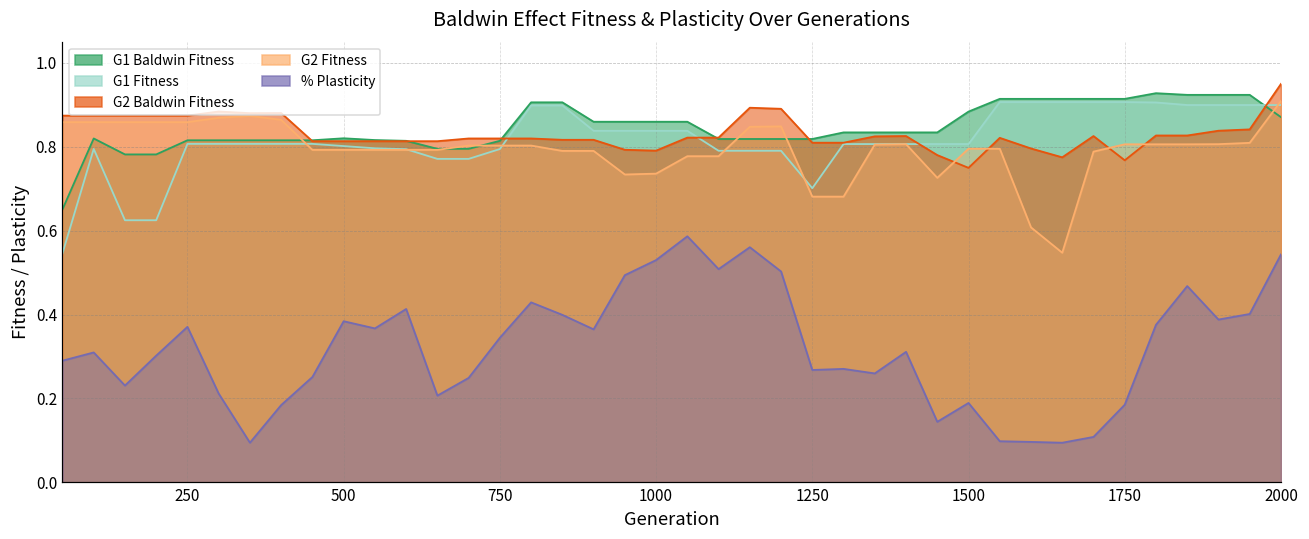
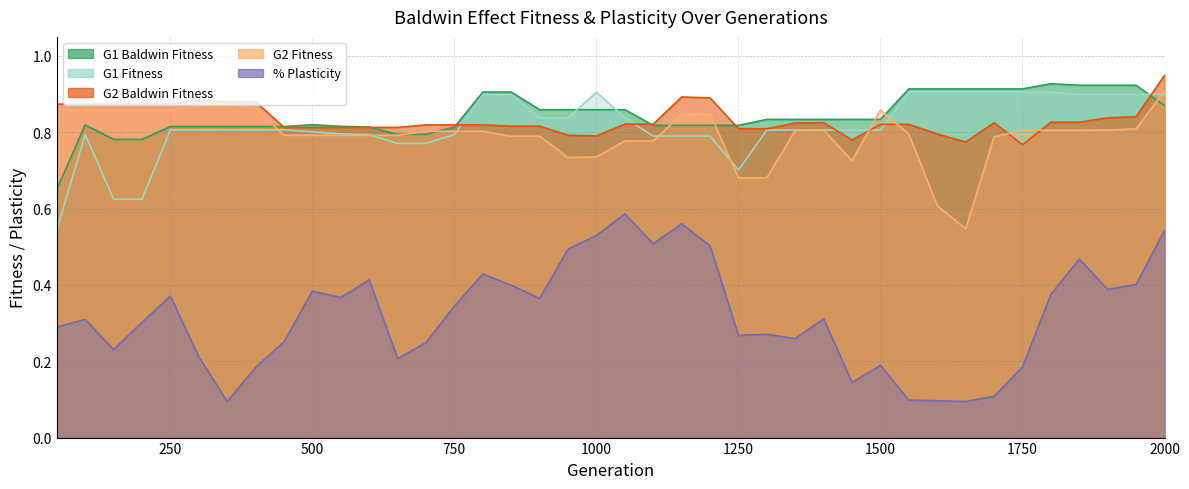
  {
    "G1 Baldwin Fitness": {
      "250": 0.82,
      "500": 0.82,
      "1000": 0.86,
      "1250": 0.82,
-     "1500": 0.88,
+     "1500": 0.83,
      "1750": 0.91,
      "2000": 0.87
    },
    "G1 Fitness": {
      "250": 0.81,
      "500": 0.80,
      "750": 0.79,
-     "1000": 0.84,
+     "1000": 0.91,
      "1250": 0.70,
      "1500": 0.81,
      "1750": 0.91,
      "2000": 0.90
    },
    "G2 Baldwin Fitness": {
      "500": 0.81,
      "1000": 0.79,
      "1250": 0.81,
-     "1500": 0.75,
+     "1500": 0.82,
      "1750": 0.77,
      "2000": 0.95
    },
    "G2 Fitness": {
      "250": 0.86,
      "500": 0.79,
      "750": 0.80,
      "1000": 0.74,
      "1250": 0.68,
-     "1500": 0.79,
+     "1500": 0.86,
      "1750": 0.81,
      "2000": 0.91
    },
    "% Plasticity": {
      "250": 0.37,
      "500": 0.38,
      "750": 0.34,
      "1000": 0.53,
      "1250": 0.27,
      "1500": 0.19,
      "1750": 0.19,
      "2000": 0.54
    }
  }
